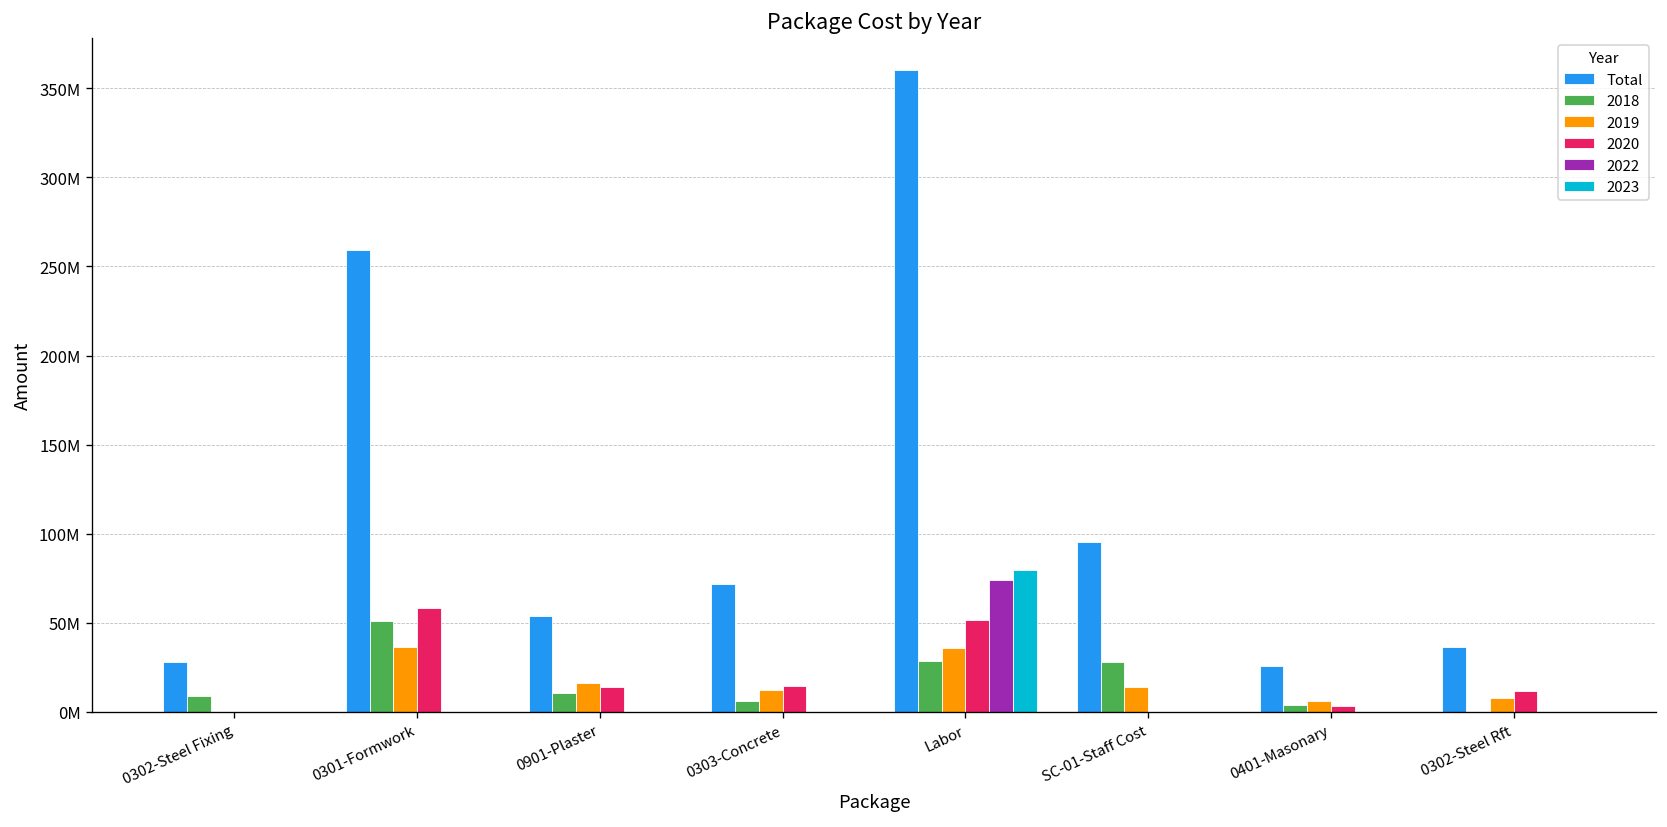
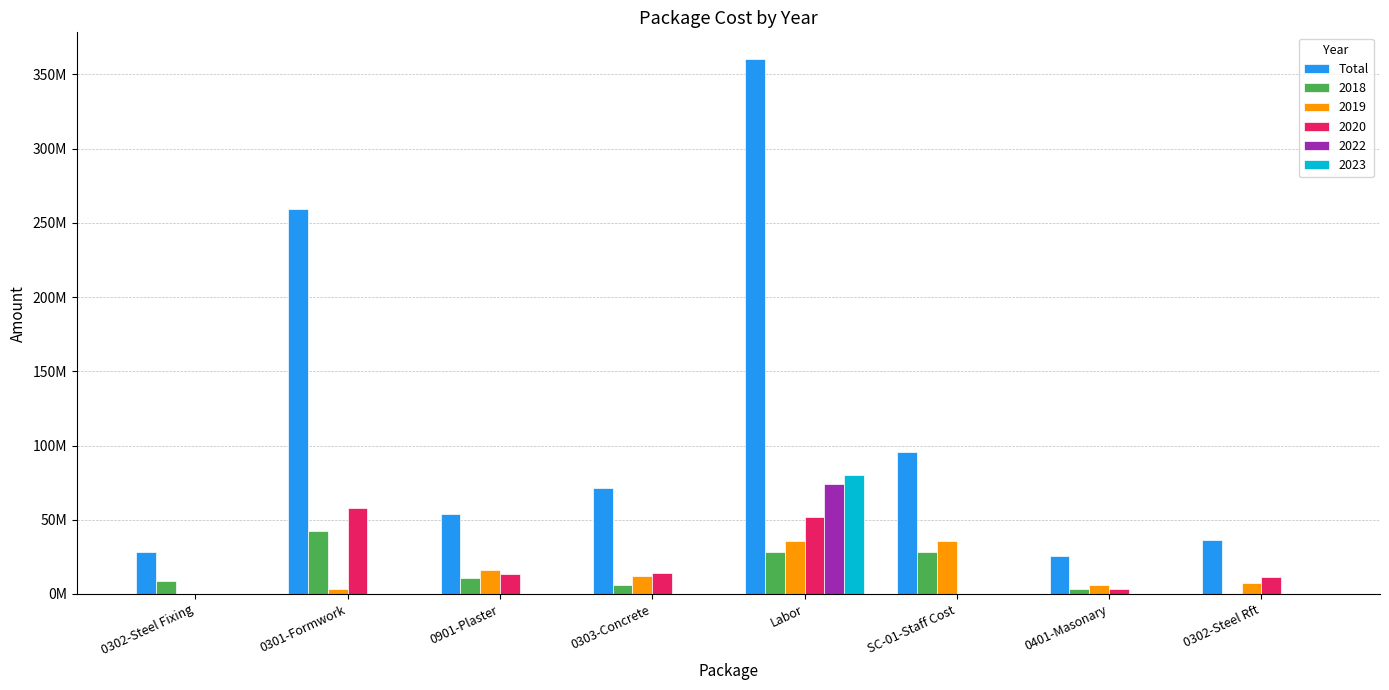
  {
    "2018": {
      "0302-Steel Fixing": 9000000,
-     "0301-Formwork": 51000000,
+     "0301-Formwork": 43000000,
      "0901-Plaster": 11000000,
      "0303-Concrete": 6000000,
      "Labor": 29000000,
      "SC-01-Staff Cost": 28000000,
      "0401-Masonary": 4000000,
      "0302-Steel Rft": 0
    },
    "2019": {
      "0302-Steel Fixing": 0,
-     "0301-Formwork": 36000000,
+     "0301-Formwork": 4000000,
      "0901-Plaster": 16000000,
      "0303-Concrete": 12000000,
      "Labor": 36000000,
-     "SC-01-Staff Cost": 14000000,
+     "SC-01-Staff Cost": 35000000,
      "0401-Masonary": 6000000,
      "0302-Steel Rft": 8000000
    },
    "2020": {
      "0302-Steel Fixing": 0,
      "0301-Formwork": 58000000,
      "0901-Plaster": 14000000,
      "0303-Concrete": 14000000,
      "Labor": 52000000,
      "SC-01-Staff Cost": 0,
      "0401-Masonary": 3000000,
      "0302-Steel Rft": 12000000
    },
    "2022": {
      "0302-Steel Fixing": 0,
      "0301-Formwork": 0,
      "0901-Plaster": 0,
      "0303-Concrete": 0,
      "Labor": 74000000,
      "SC-01-Staff Cost": 0,
      "0401-Masonary": 0,
      "0302-Steel Rft": 0
    }
  }
